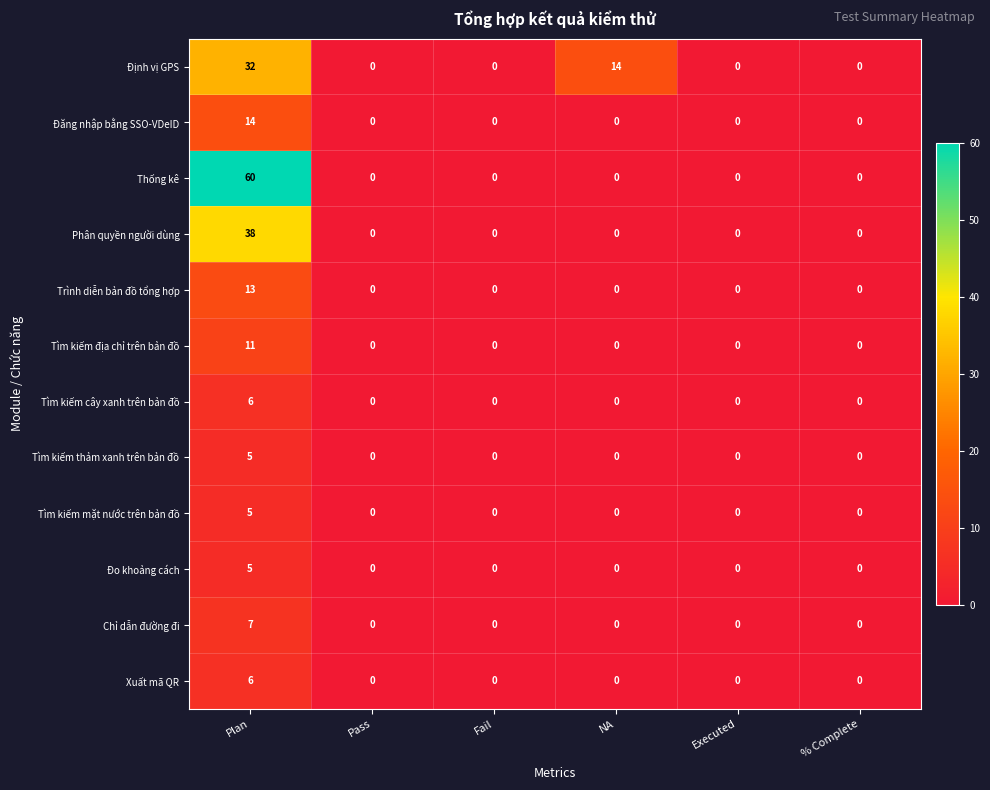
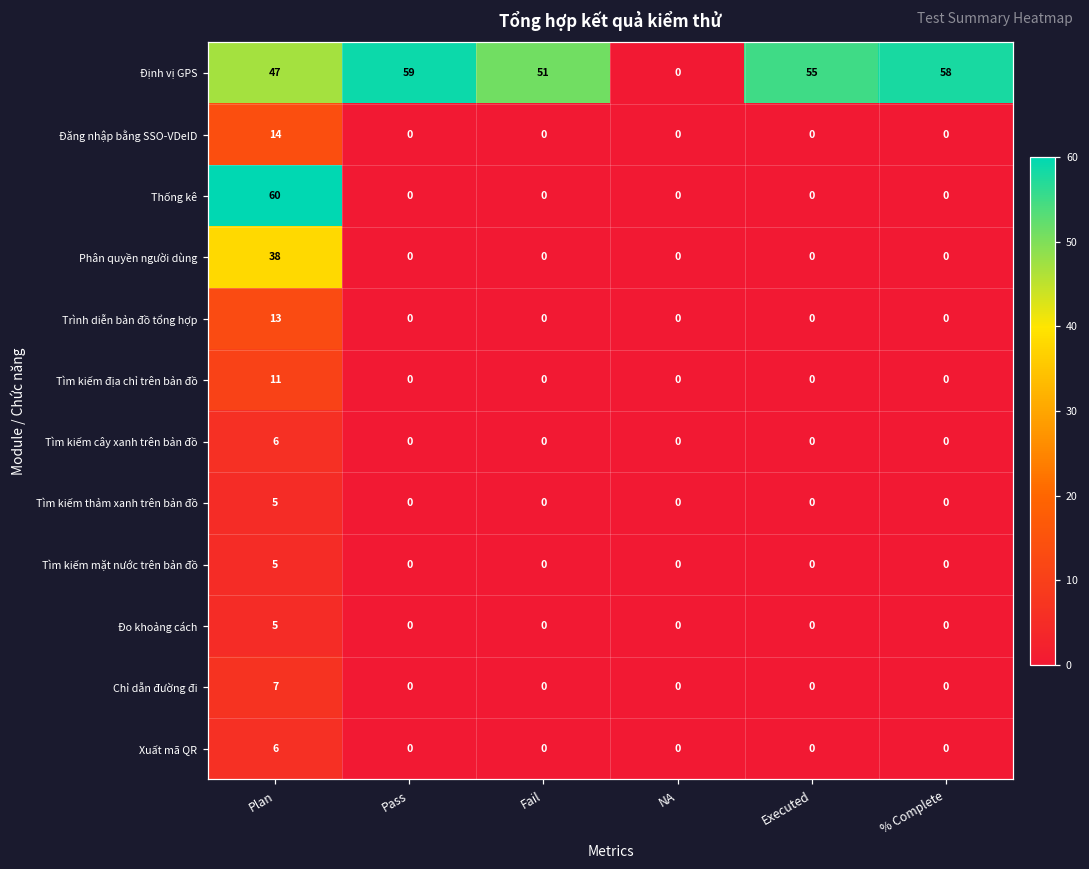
  {
    "Định vị GPS": {
-     "Plan": 32,
-     "Pass": 0,
-     "Fail": 0,
-     "NA": 14,
-     "Executed": 0,
-     "% Complete": 0
+     "Plan": 47,
+     "Pass": 59,
+     "Fail": 51,
+     "NA": 0,
+     "Executed": 55,
+     "% Complete": 58
    },
    "Đăng nhập bằng SSO-VDeID": {
      "Plan": 14,
      "Pass": 0,
      "Fail": 0,
      "NA": 0,
      "Executed": 0,
      "% Complete": 0
    },
    "Thống kê": {
      "Plan": 60,
      "Pass": 0,
      "Fail": 0,
      "NA": 0,
      "Executed": 0,
      "% Complete": 0
    },
    "Phân quyền người dùng": {
      "Plan": 38,
      "Pass": 0,
      "Fail": 0,
      "NA": 0,
      "Executed": 0,
      "% Complete": 0
    },
    "Trình diễn bản đồ tổng hợp": {
      "Plan": 13,
      "Pass": 0,
      "Fail": 0,
      "NA": 0,
      "Executed": 0,
      "% Complete": 0
    },
    "Tìm kiếm địa chỉ trên bản đồ": {
      "Plan": 11,
      "Pass": 0,
      "Fail": 0,
      "NA": 0,
      "Executed": 0,
      "% Complete": 0
    },
    "Tìm kiếm cây xanh trên bản đồ": {
      "Plan": 6,
      "Pass": 0,
      "Fail": 0,
      "NA": 0,
      "Executed": 0,
      "% Complete": 0
    },
    "Tìm kiếm thảm xanh trên bản đồ": {
      "Plan": 5,
      "Pass": 0,
      "Fail": 0,
      "NA": 0,
      "Executed": 0,
      "% Complete": 0
    },
    "Tìm kiếm mặt nước trên bản đồ": {
      "Plan": 5,
      "Pass": 0,
      "Fail": 0,
      "NA": 0,
      "Executed": 0,
      "% Complete": 0
    },
    "Đo khoảng cách": {
      "Plan": 5,
      "Pass": 0,
      "Fail": 0,
      "NA": 0,
      "Executed": 0,
      "% Complete": 0
    },
    "Chỉ dẫn đường đi": {
      "Plan": 7,
      "Pass": 0,
      "Fail": 0,
      "NA": 0,
      "Executed": 0,
      "% Complete": 0
    },
    "Xuất mã QR": {
      "Plan": 6,
      "Pass": 0,
      "Fail": 0,
      "NA": 0,
      "Executed": 0,
      "% Complete": 0
    }
  }
